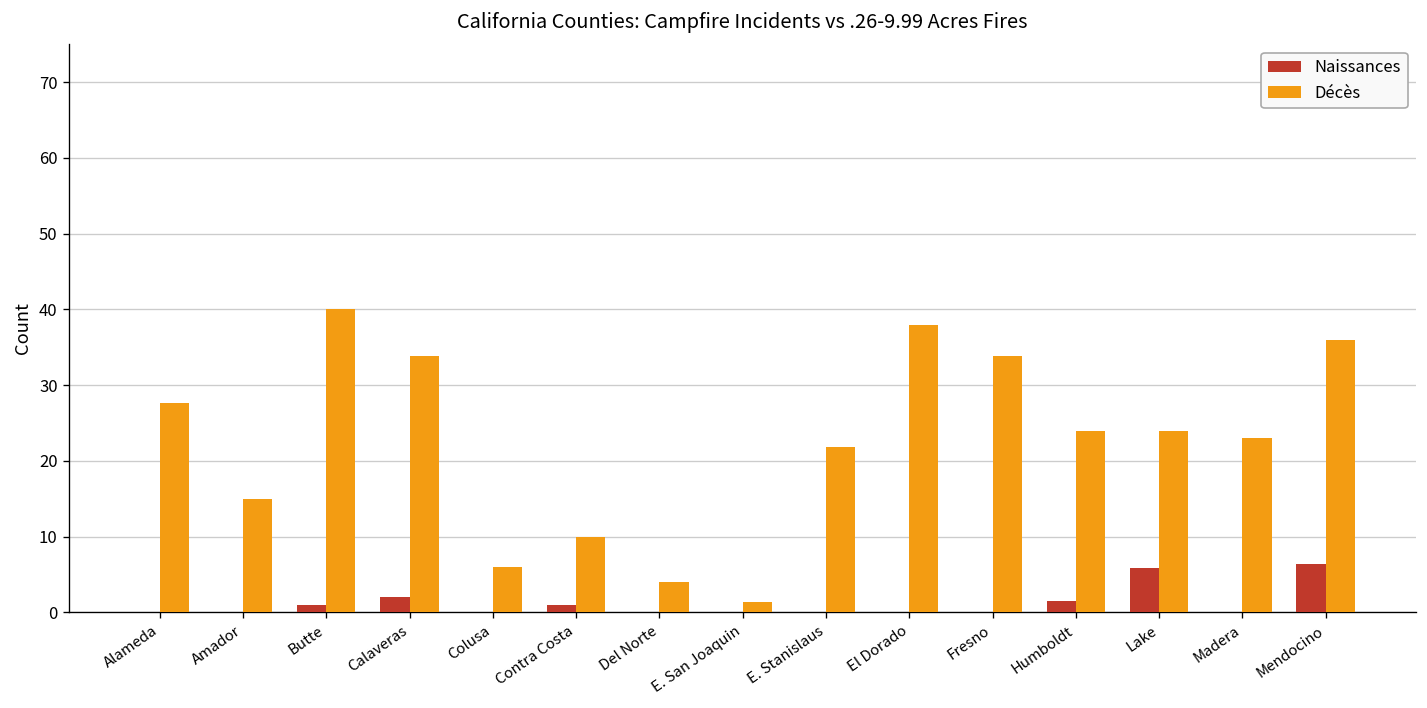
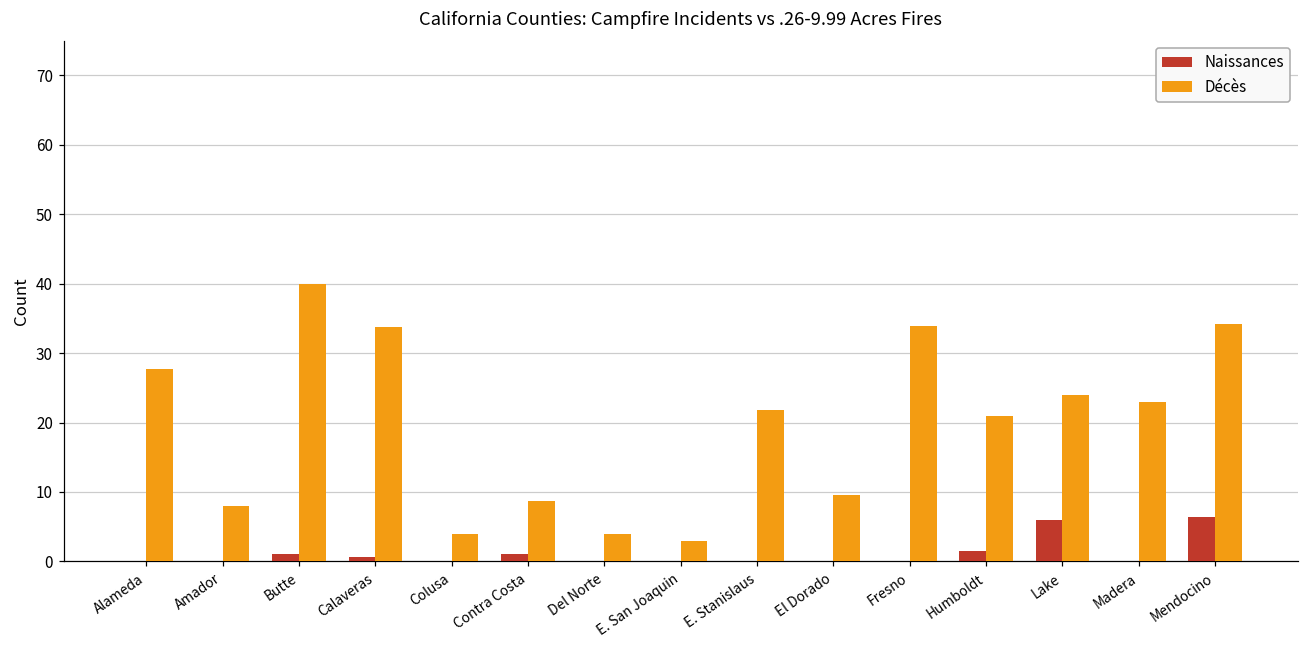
  {
    "Naissances": {
      "Alameda": 0,
      "Amador": 0,
      "Butte": 1,
-     "Calaveras": 2,
+     "Calaveras": 1,
      "Colusa": 0,
      "Contra Costa": 1,
      "Del Norte": 0,
      "E. San Joaquin": 0,
      "E. Stanislaus": 0,
      "El Dorado": 0,
      "Fresno": 0,
      "Humboldt": 2,
      "Lake": 6,
      "Madera": 0,
      "Mendocino": 6
    },
    "Décès": {
      "Alameda": 28,
-     "Amador": 15,
+     "Amador": 8,
      "Butte": 40,
      "Calaveras": 34,
-     "Colusa": 6,
-     "Contra Costa": 10,
+     "Colusa": 4,
+     "Contra Costa": 9,
      "Del Norte": 4,
-     "E. San Joaquin": 1,
+     "E. San Joaquin": 3,
      "E. Stanislaus": 22,
-     "El Dorado": 38,
+     "El Dorado": 10,
      "Fresno": 34,
-     "Humboldt": 24,
+     "Humboldt": 21,
      "Lake": 24,
      "Madera": 23,
-     "Mendocino": 36
+     "Mendocino": 34
    }
  }
